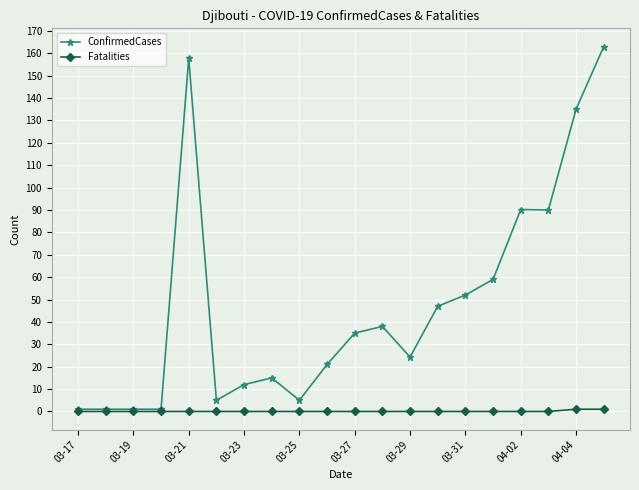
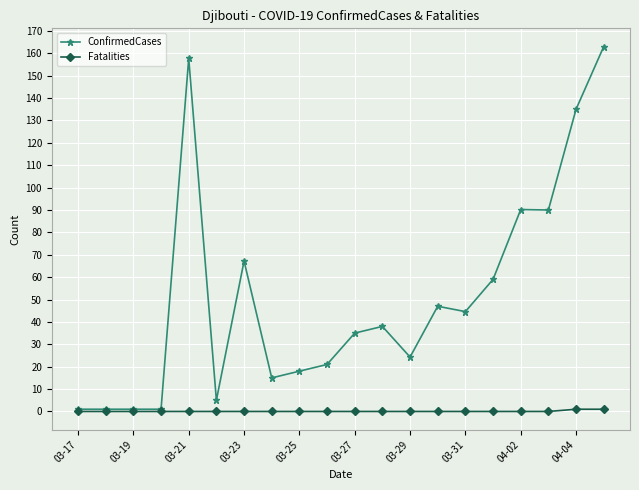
  {
    "ConfirmedCases": {
      "03-21": 158,
-     "03-23": 12,
-     "03-25": 5,
+     "03-23": 67,
+     "03-25": 18,
      "03-27": 35,
      "03-29": 24,
-     "03-31": 52,
+     "03-31": 45,
      "04-02": 90,
      "04-04": 135
    },
    "Fatalities": {
      "03-21": 0,
      "03-23": 0,
      "03-25": 0,
      "03-27": 0,
      "03-29": 0,
      "03-31": 0,
      "04-02": 0,
      "04-04": 1
    }
  }
